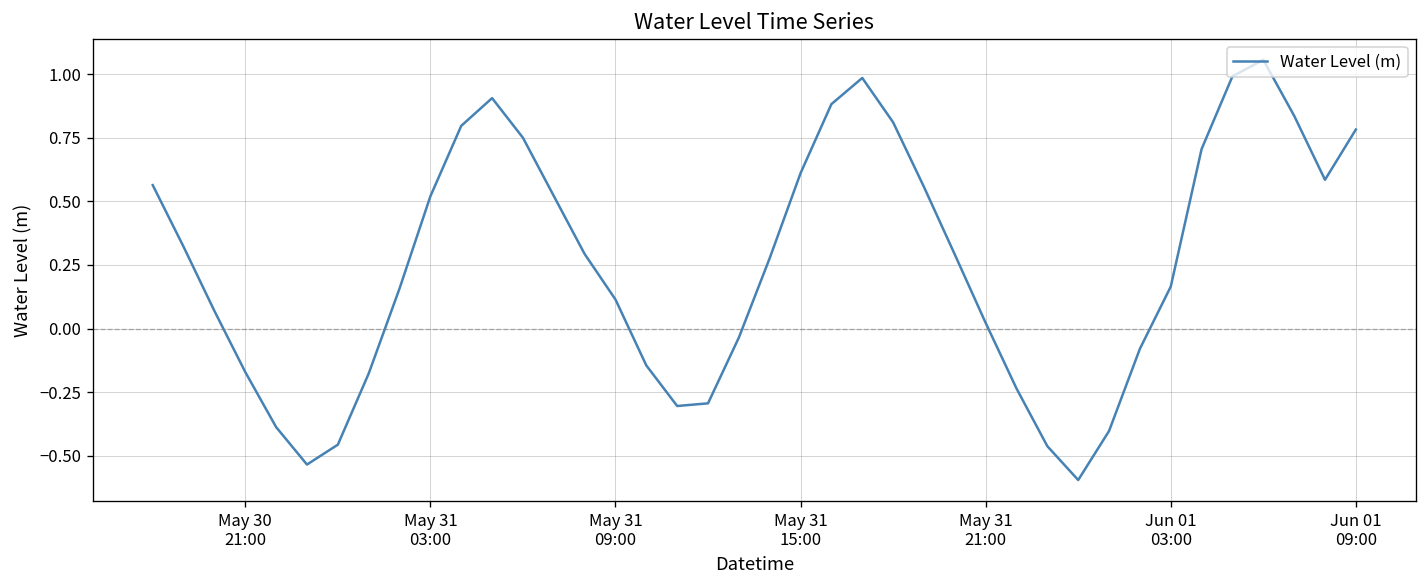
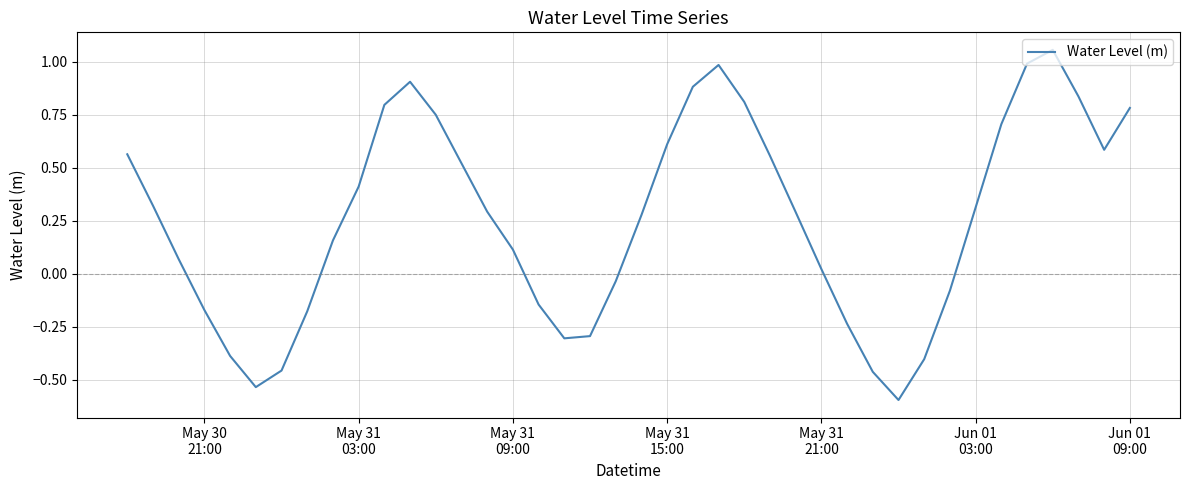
  {
    "May 30 21:00": -0.17,
-   "May 31 03:00": 0.52,
+   "May 31 03:00": 0.41,
    "May 31 09:00": 0.11,
    "May 31 15:00": 0.61,
    "May 31 21:00": 0.02,
-   "Jun 01 03:00": 0.17,
+   "Jun 01 03:00": 0.31,
    "Jun 01 09:00": 0.78
  }
